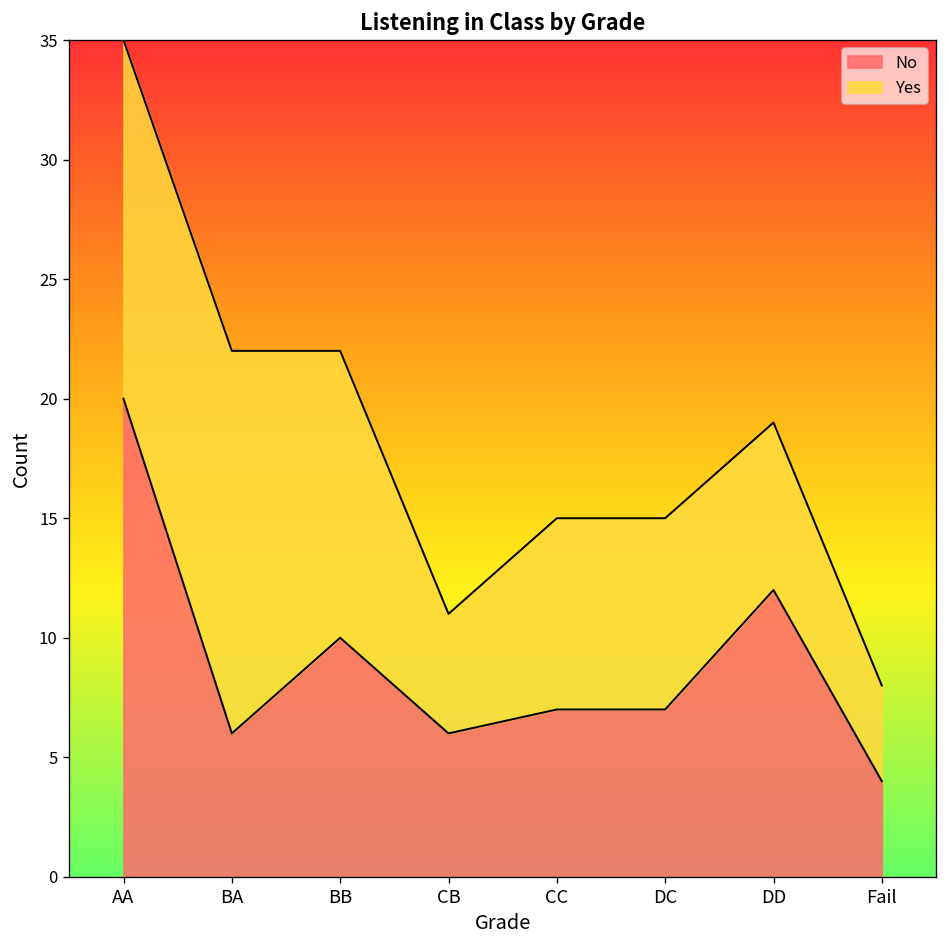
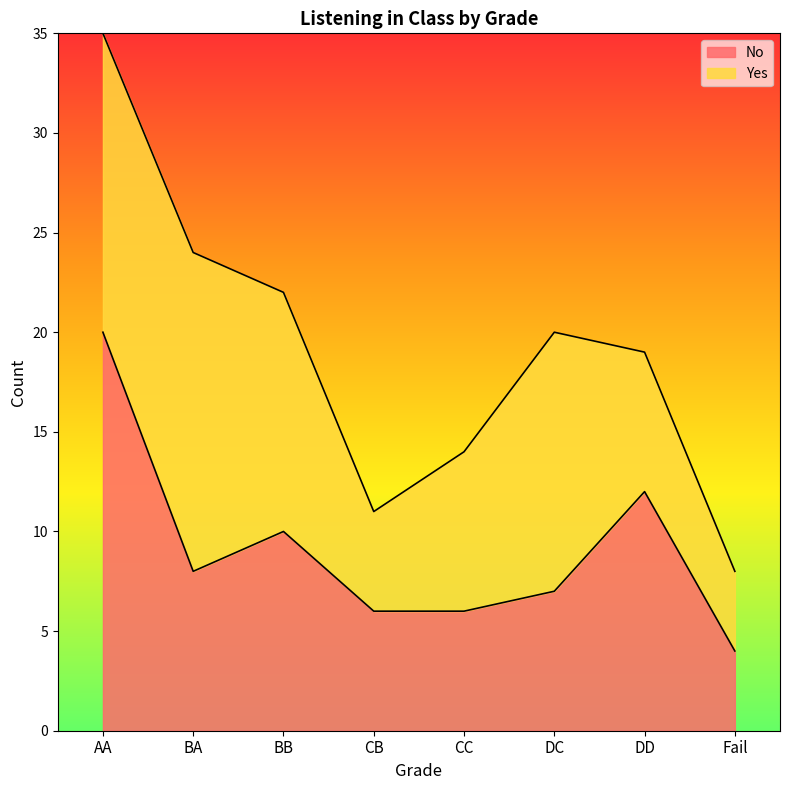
  {
    "No": {
      "AA": 20,
-     "BA": 6,
+     "BA": 8,
      "BB": 10,
      "CB": 6,
-     "CC": 7,
+     "CC": 6,
      "DC": 7,
      "DD": 12,
      "Fail": 4
    },
    "Yes": {
      "AA": 15,
      "BA": 16,
      "BB": 12,
      "CB": 5,
      "CC": 8,
-     "DC": 8,
+     "DC": 13,
      "DD": 7,
      "Fail": 4
    }
  }
